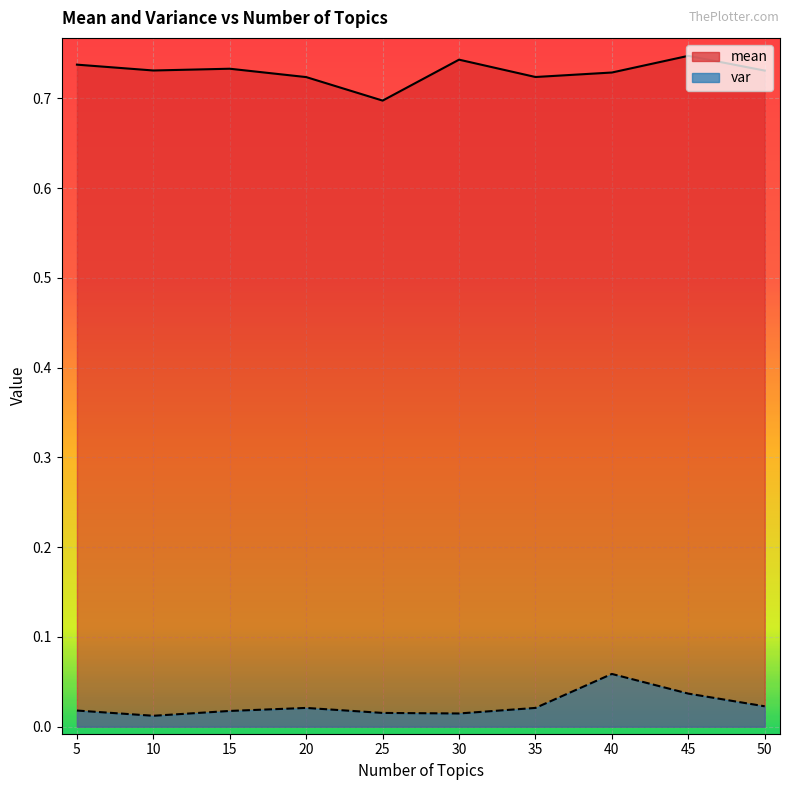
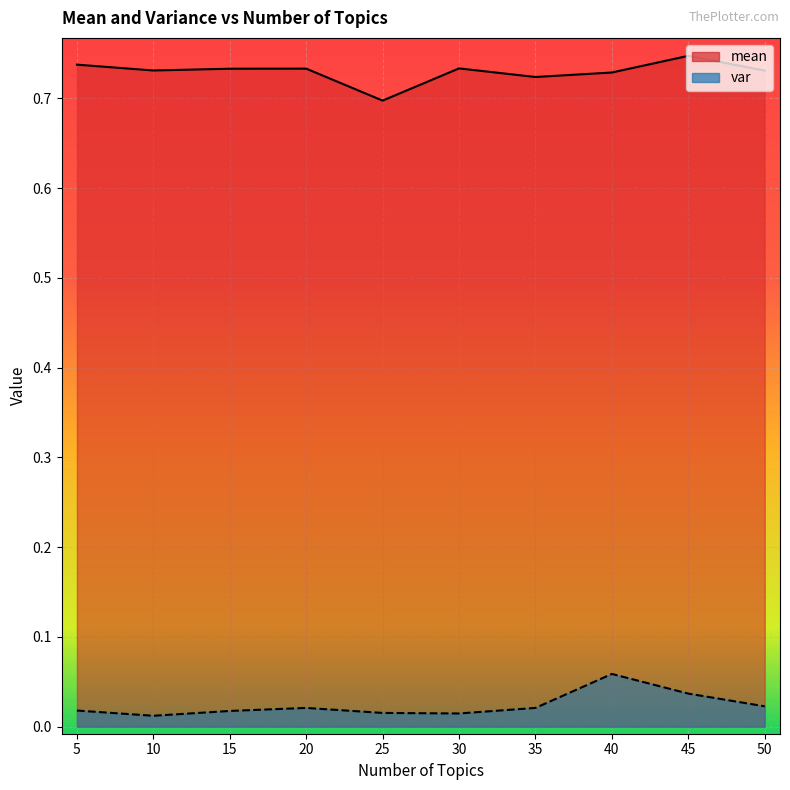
  {
    "mean": {
      "5": 0.74,
      "10": 0.73,
      "15": 0.73,
-     "20": 0.72,
+     "20": 0.73,
      "25": 0.70,
-     "30": 0.74,
+     "30": 0.73,
      "35": 0.72,
      "40": 0.73
    },
    "var": {
      "5": 0.02,
      "10": 0.01,
      "15": 0.02,
      "20": 0.02,
      "25": 0.02,
      "30": 0.01,
      "35": 0.02,
      "40": 0.06,
      "45": 0.04,
      "50": 0.02
    }
  }
